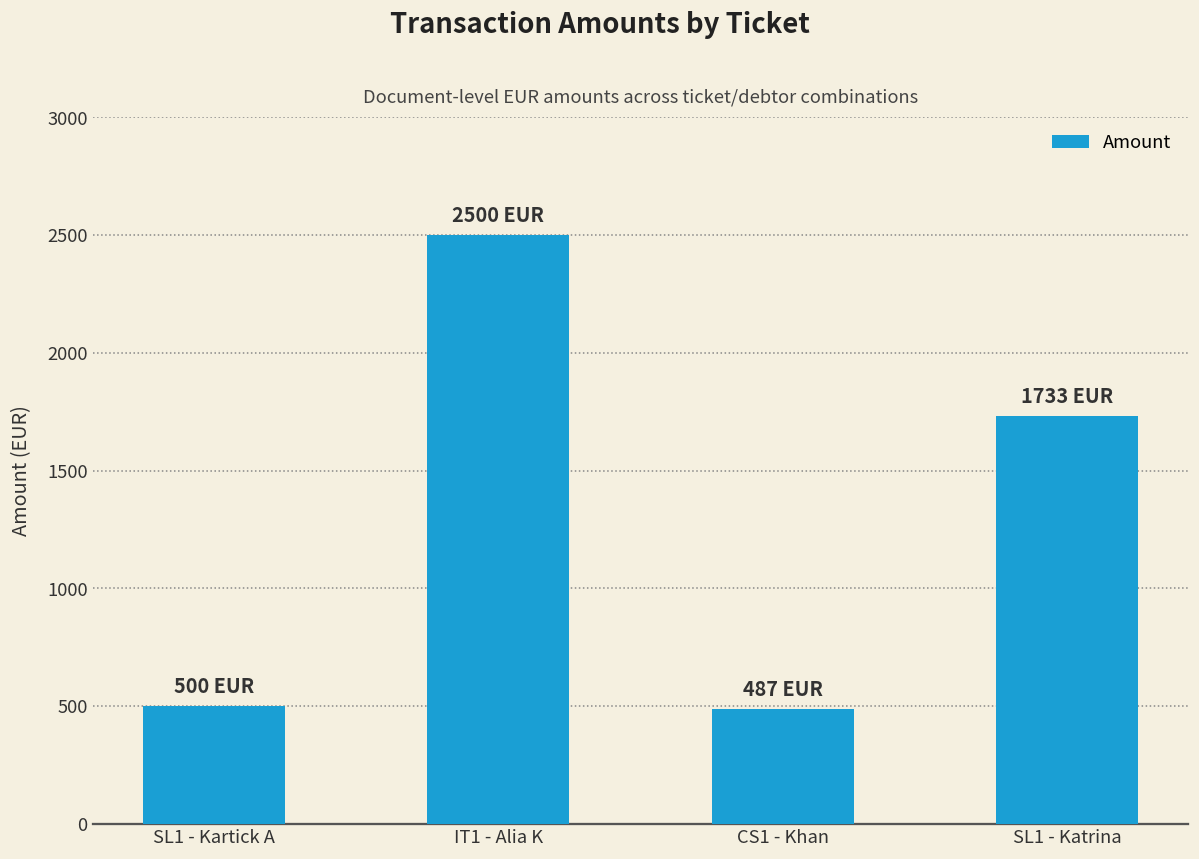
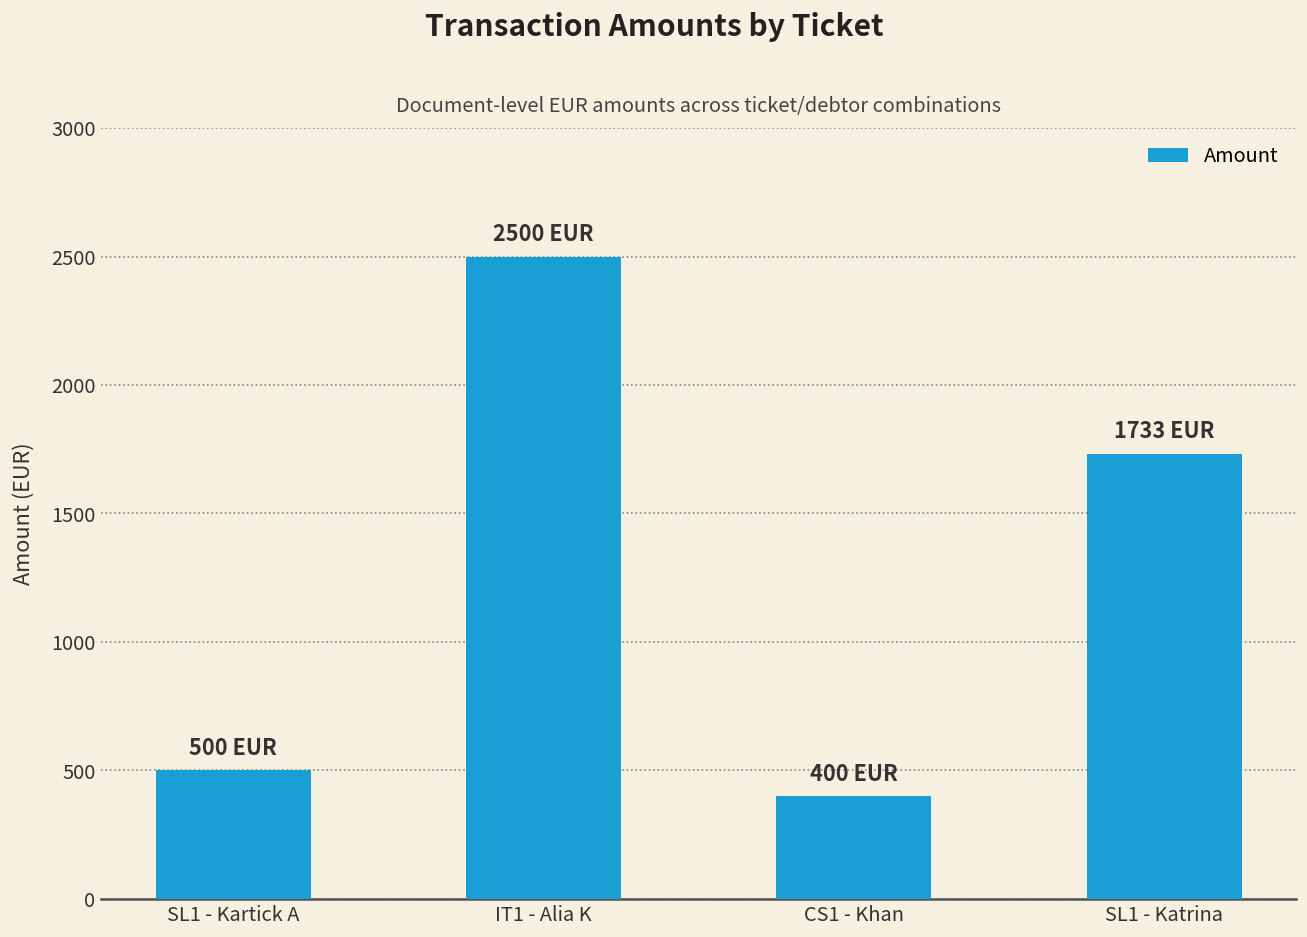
  {
    "SL1 - Kartick A": 500,
    "IT1 - Alia K": 2500,
-   "CS1 - Khan": 487,
+   "CS1 - Khan": 400,
    "SL1 - Katrina": 1733
  }
